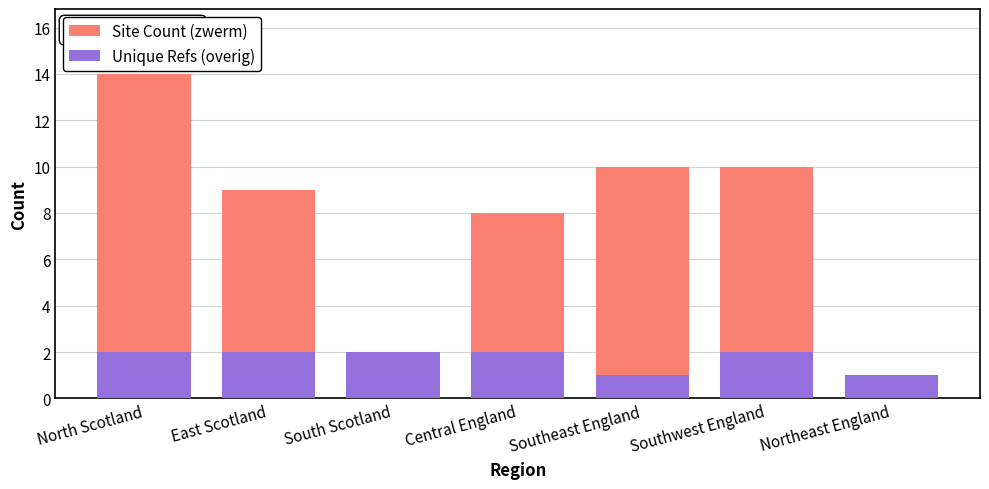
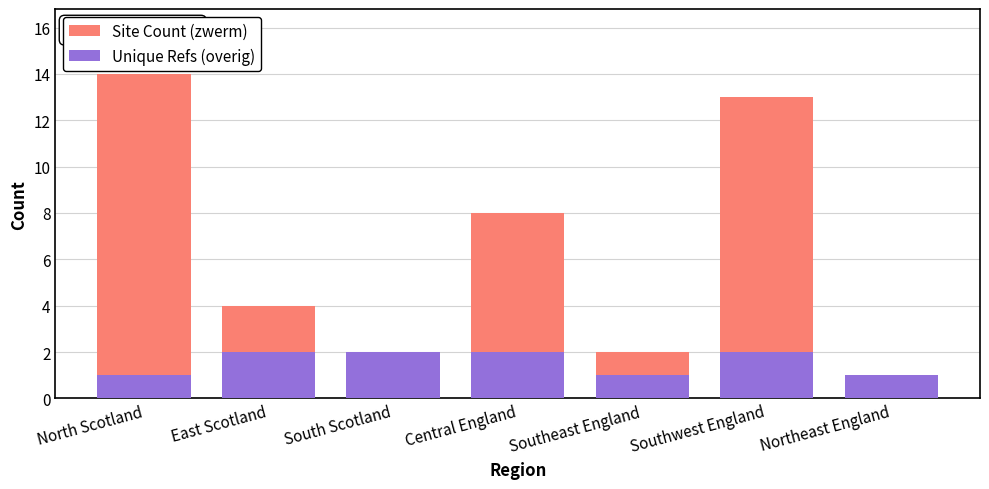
  {
    "Site Count (zwerm)": {
      "North Scotland": 14,
-     "East Scotland": 9,
+     "East Scotland": 4,
      "South Scotland": 2,
      "Central England": 8,
-     "Southeast England": 10,
-     "Southwest England": 10,
+     "Southeast England": 2,
+     "Southwest England": 13,
      "Northeast England": 1
    },
    "Unique Refs (overig)": {
-     "North Scotland": 2,
+     "North Scotland": 1,
      "South Scotland": 2,
      "Northeast England": 1
    }
  }
